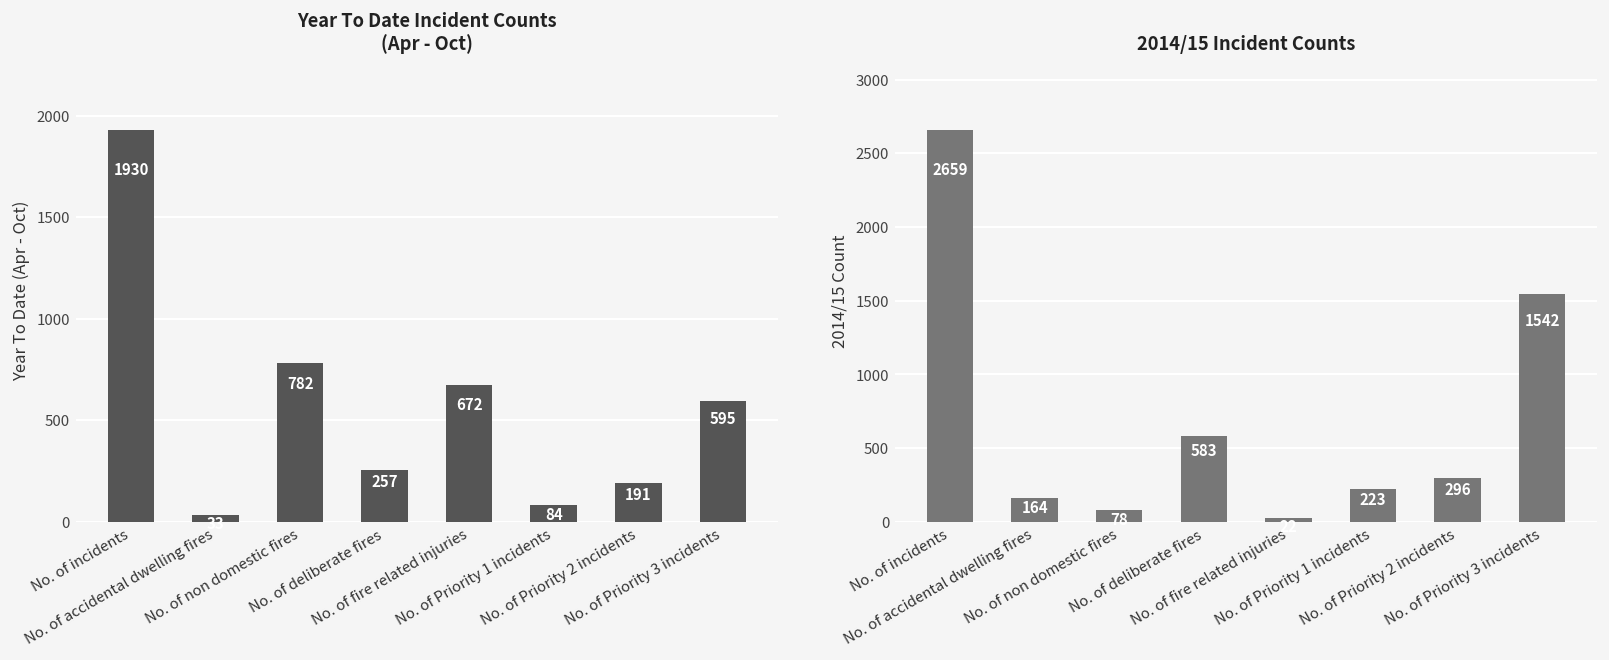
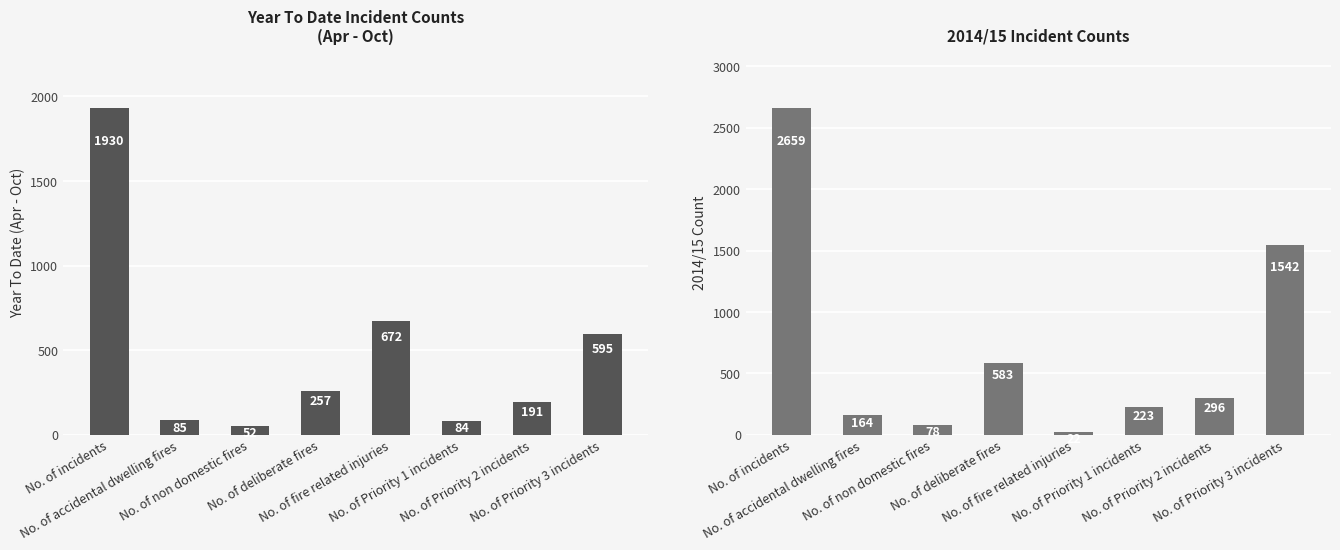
  {
    "Year To Date Incident Counts (Apr - Oct)": {
      "No. of incidents": 1930,
-     "No. of accidental dwelling fires": 30,
-     "No. of non domestic fires": 782,
+     "No. of accidental dwelling fires": 90,
+     "No. of non domestic fires": 52,
      "No. of deliberate fires": 257,
      "No. of fire related injuries": 672,
      "No. of Priority 1 incidents": 84,
      "No. of Priority 2 incidents": 191,
      "No. of Priority 3 incidents": 595
    },
    "2014/15 Incident Counts": {
      "No. of incidents": 2659,
      "No. of accidental dwelling fires": 164,
      "No. of non domestic fires": 78,
      "No. of deliberate fires": 583,
      "No. of Priority 1 incidents": 223,
      "No. of Priority 2 incidents": 296,
      "No. of Priority 3 incidents": 1542
    }
  }
